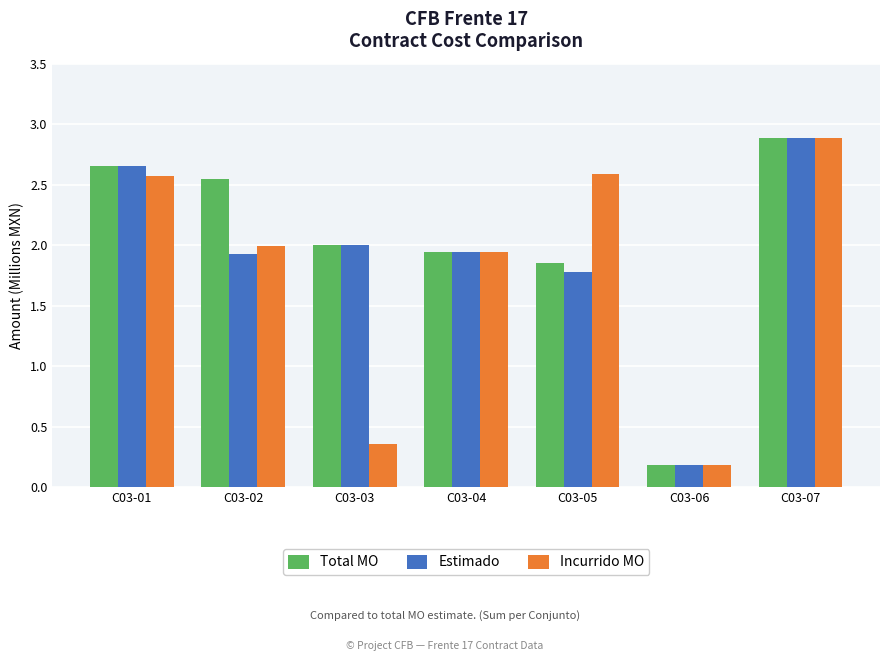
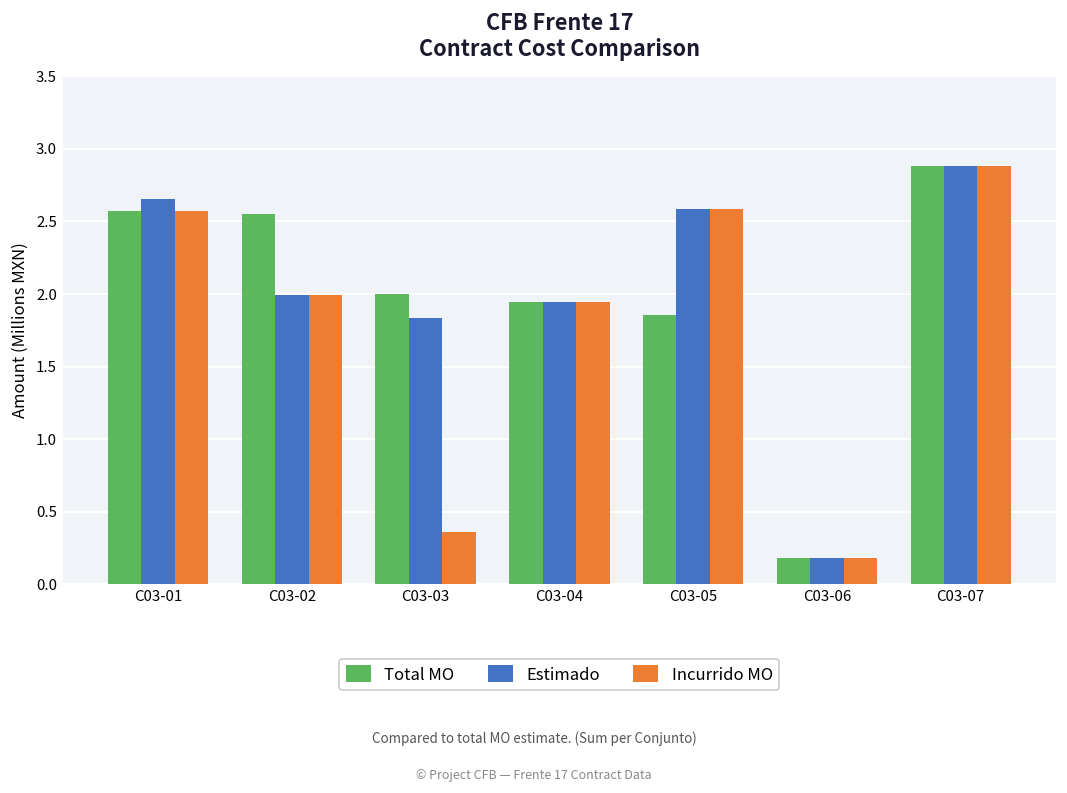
  {
    "Total MO": {
-     "C03-01": 2.65,
+     "C03-01": 2.57,
      "C03-02": 2.55,
      "C03-03": 2.00,
      "C03-04": 1.95,
      "C03-05": 1.85,
      "C03-06": 0.18,
      "C03-07": 2.88
    },
    "Estimado": {
      "C03-01": 2.65,
-     "C03-02": 1.93,
-     "C03-03": 2.00,
+     "C03-02": 2.00,
+     "C03-03": 1.84,
      "C03-04": 1.95,
-     "C03-05": 1.78,
+     "C03-05": 2.59,
      "C03-06": 0.18,
      "C03-07": 2.88
    },
    "Incurrido MO": {
      "C03-01": 2.57,
      "C03-02": 2.00,
      "C03-03": 0.36,
      "C03-04": 1.95,
      "C03-05": 2.59,
      "C03-06": 0.18,
      "C03-07": 2.88
    }
  }
